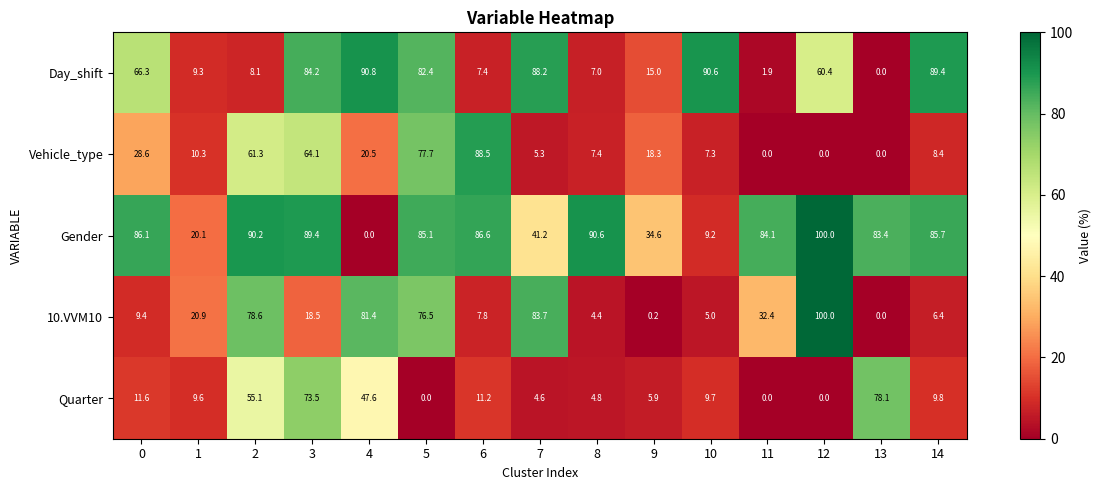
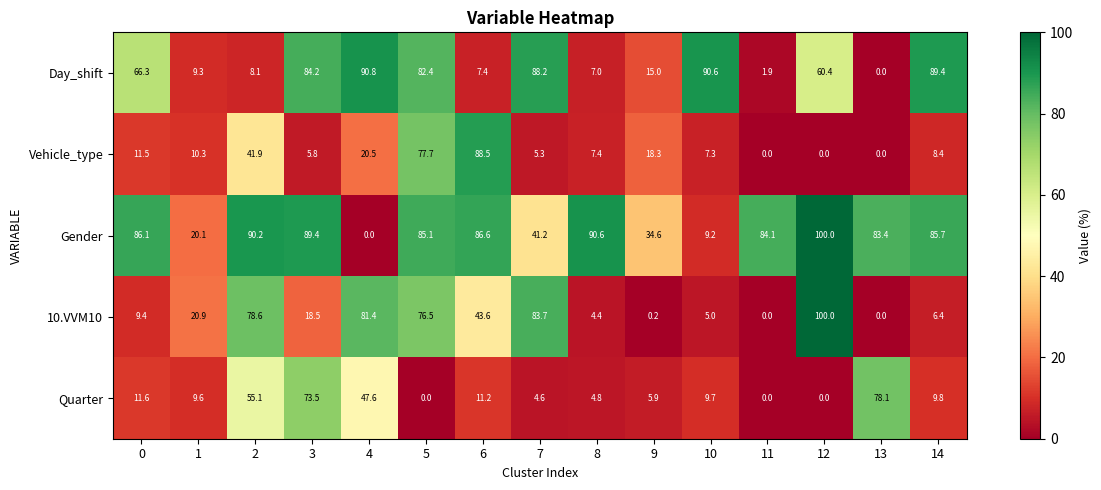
  {
    "Day_shift": {
      "0": 66.3,
      "1": 9.3,
      "2": 8.1,
      "3": 84.2,
      "4": 90.8,
      "5": 82.4,
      "6": 7.4,
      "7": 88.2,
      "8": 7.0,
      "9": 15.0,
      "10": 90.6,
      "11": 1.9,
      "12": 60.4,
      "13": 0.0,
      "14": 89.4
    },
    "Vehicle_type": {
-     "0": 28.6,
+     "0": 11.5,
      "1": 10.3,
-     "2": 61.3,
-     "3": 64.1,
+     "2": 41.9,
+     "3": 5.8,
      "4": 20.5,
      "5": 77.7,
      "6": 88.5,
      "7": 5.3,
      "8": 7.4,
      "9": 18.3,
      "10": 7.3,
      "11": 0.0,
      "12": 0.0,
      "13": 0.0,
      "14": 8.4
    },
    "Gender": {
      "0": 86.1,
      "1": 20.1,
      "2": 90.2,
      "3": 89.4,
      "4": 0.0,
      "5": 85.1,
      "6": 86.6,
      "7": 41.2,
      "8": 90.6,
      "9": 34.6,
      "10": 9.2,
      "11": 84.1,
      "12": 100.0,
      "13": 83.4,
      "14": 85.7
    },
    "10.VVM10": {
      "0": 9.4,
      "1": 20.9,
      "2": 78.6,
      "3": 18.5,
      "4": 81.4,
      "5": 76.5,
-     "6": 7.8,
+     "6": 43.6,
      "7": 83.7,
      "8": 4.4,
      "9": 0.2,
      "10": 5.0,
-     "11": 32.4,
+     "11": 0.0,
      "12": 100.0,
      "13": 0.0,
      "14": 6.4
    },
    "Quarter": {
      "0": 11.6,
      "1": 9.6,
      "2": 55.1,
      "3": 73.5,
      "4": 47.6,
      "5": 0.0,
      "6": 11.2,
      "7": 4.6,
      "8": 4.8,
      "9": 5.9,
      "10": 9.7,
      "11": 0.0,
      "12": 0.0,
      "13": 78.1,
      "14": 9.8
    }
  }
